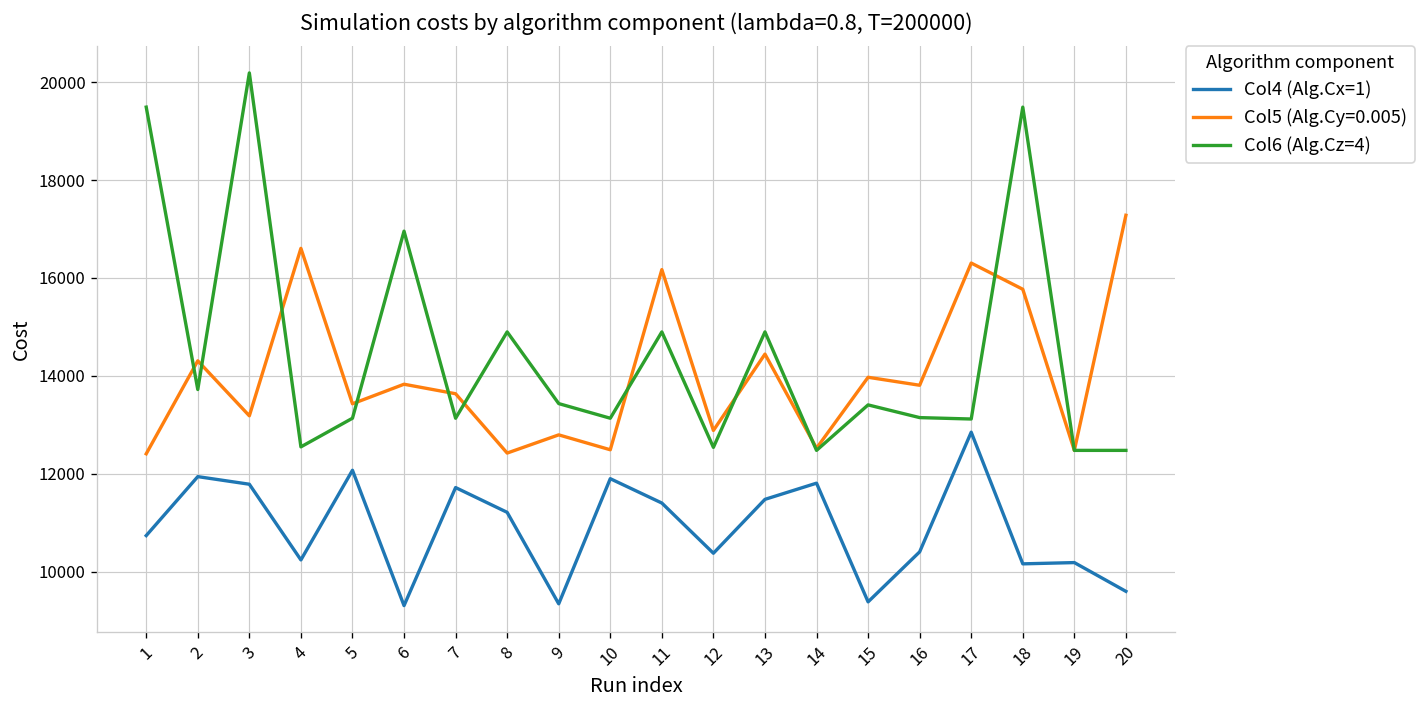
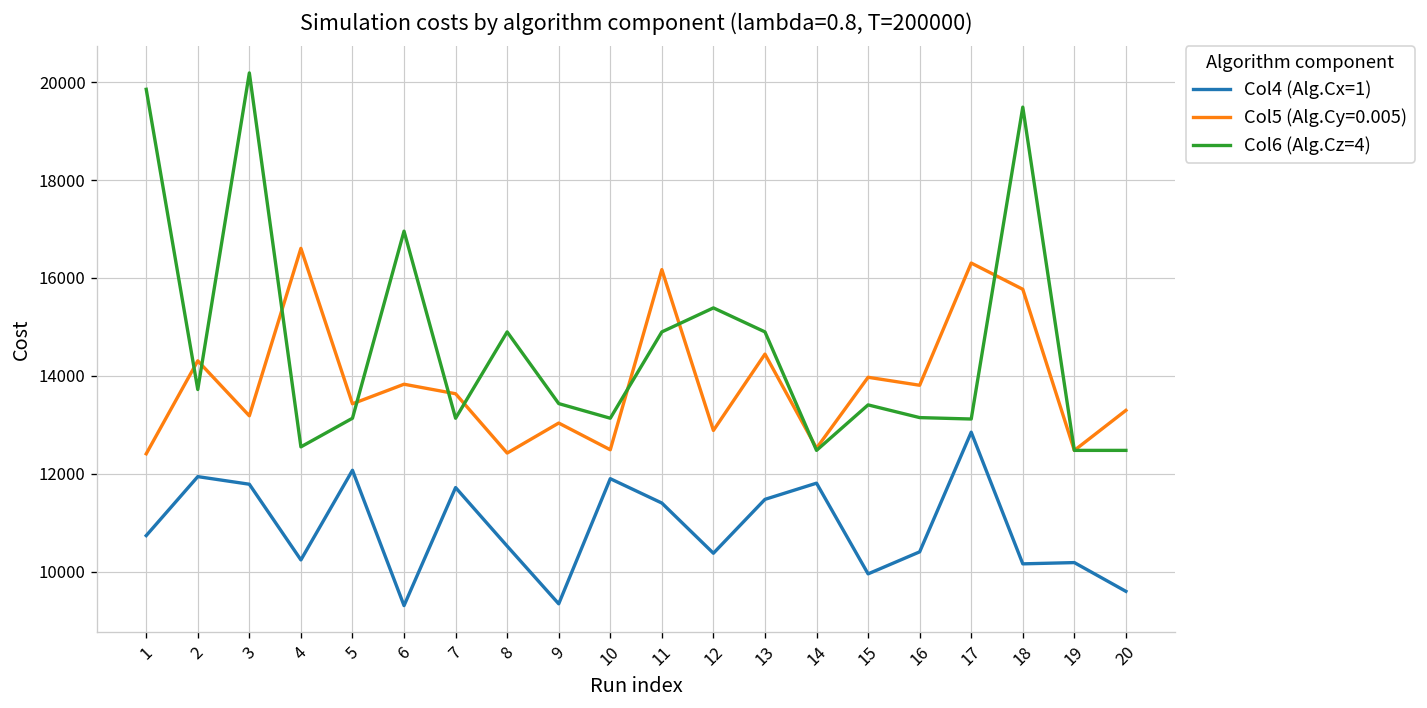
  {
    "Col4 (Alg.Cx=1)": {
      "1": 10700,
      "2": 11900,
      "3": 11800,
      "4": 10200,
      "5": 12100,
      "6": 9300,
      "7": 11700,
-     "8": 11200,
+     "8": 10500,
      "9": 9300,
      "10": 11900,
      "11": 11400,
      "12": 10400,
      "13": 11500,
      "14": 11800,
-     "15": 9400,
+     "15": 10000,
      "16": 10400,
      "17": 12800,
      "18": 10200,
      "19": 10200,
      "20": 9600
    },
    "Col5 (Alg.Cy=0.005)": {
      "1": 12400,
      "2": 14300,
      "3": 13200,
      "4": 16600,
      "5": 13400,
      "6": 13800,
      "7": 13600,
      "8": 12400,
-     "9": 12800,
+     "9": 13000,
      "10": 12500,
      "11": 16200,
      "12": 12900,
      "13": 14400,
      "15": 14000,
      "16": 13800,
      "17": 16300,
      "18": 15800,
-     "20": 17300
+     "20": 13300
    },
    "Col6 (Alg.Cz=4)": {
-     "1": 19500,
+     "1": 19900,
      "2": 13700,
      "3": 20200,
      "4": 12500,
      "5": 13100,
      "6": 17000,
      "7": 13100,
      "8": 14900,
      "9": 13400,
      "10": 13100,
      "11": 14900,
-     "12": 12500,
+     "12": 15400,
      "13": 14900,
      "15": 13400,
      "16": 13100,
      "17": 13100,
      "18": 19500,
      "20": 12500
    }
  }
